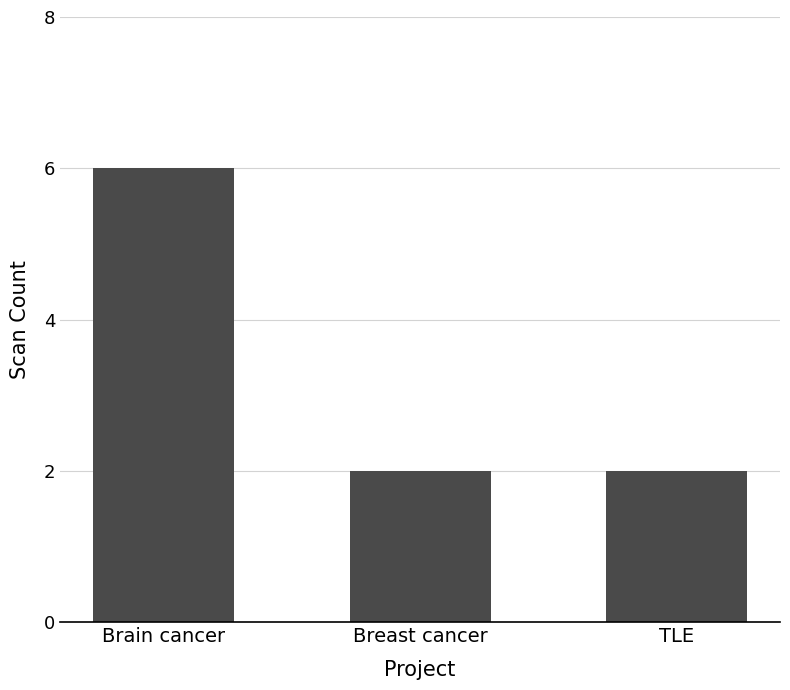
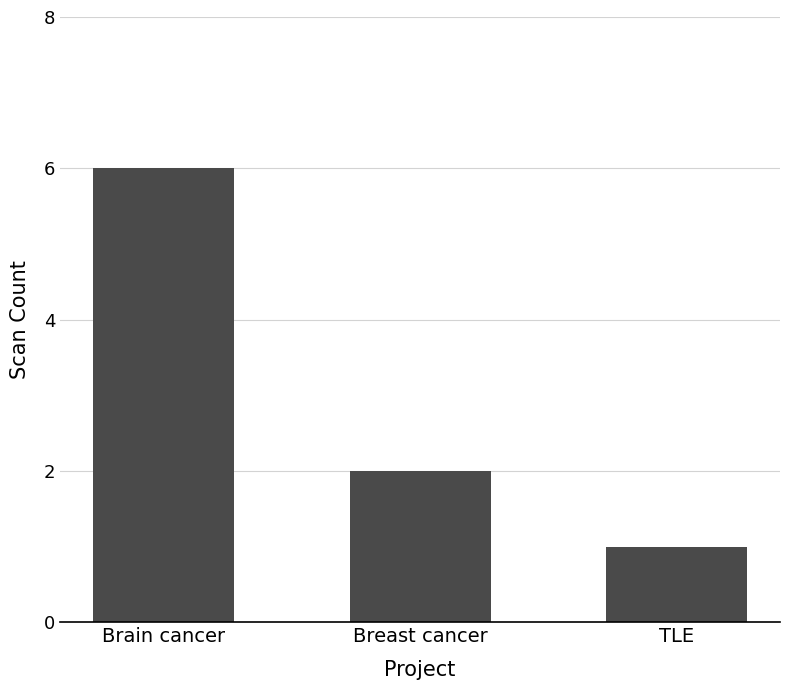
  {
    "Brain cancer": 6,
    "Breast cancer": 2,
-   "TLE": 2
+   "TLE": 1
  }
